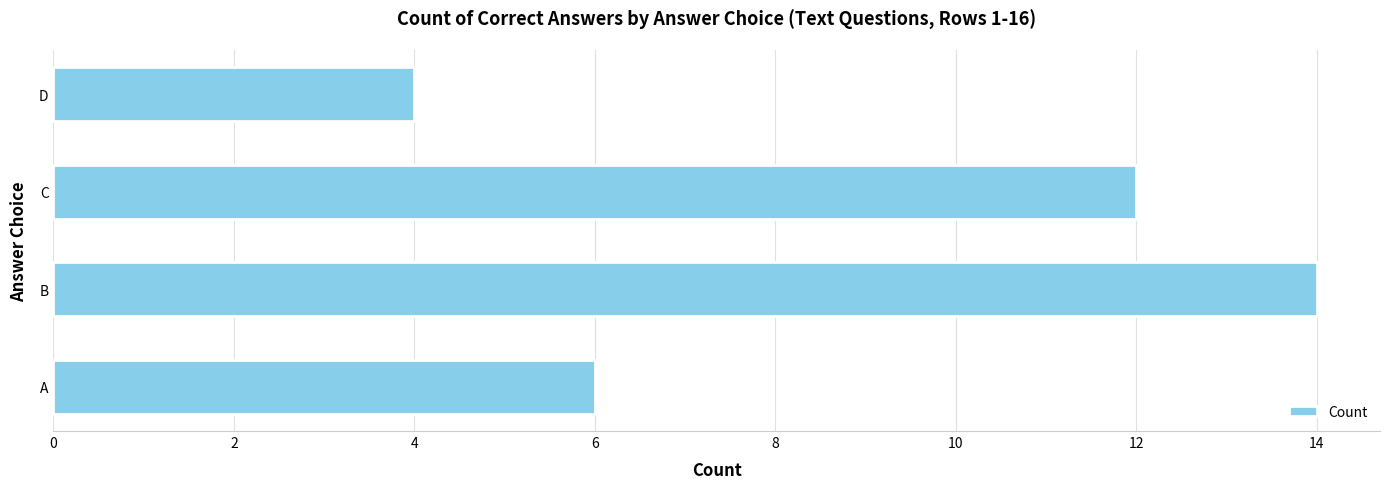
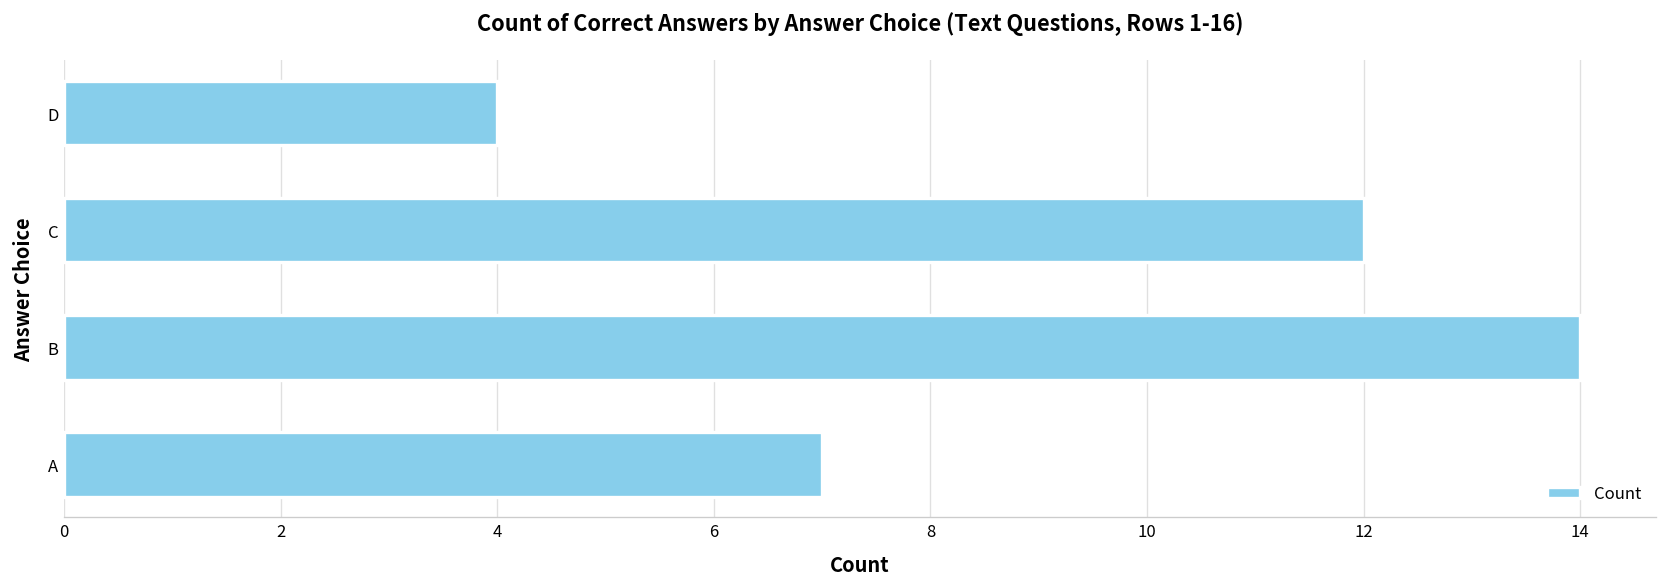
  {
    "D": 4,
    "C": 12,
    "B": 14,
-   "A": 6
+   "A": 7
  }
